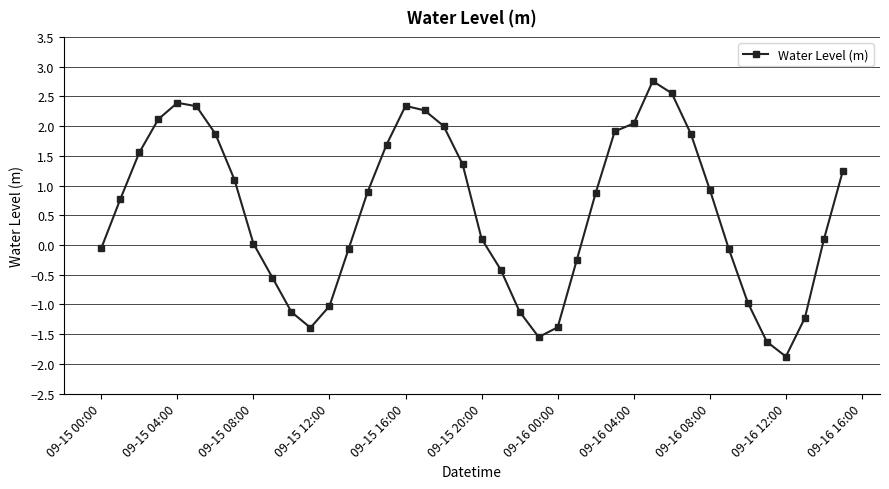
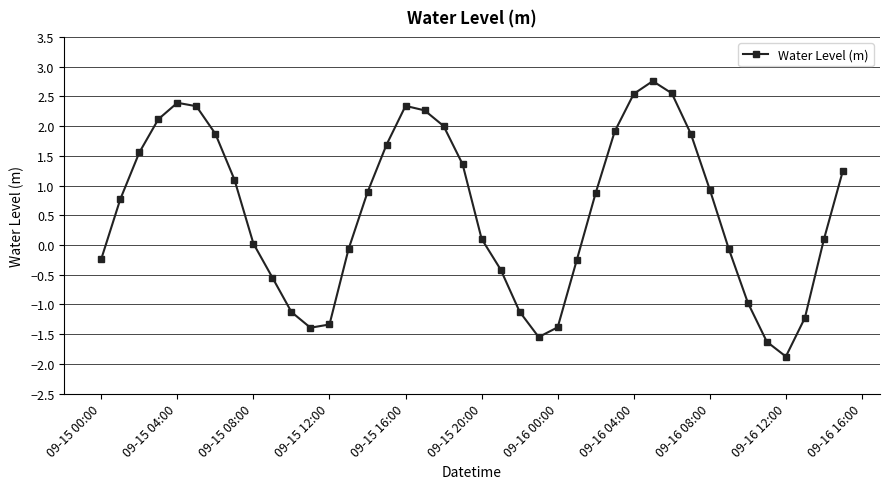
  {
-   "09-15 00:00": -0.1,
+   "09-15 00:00": -0.2,
    "09-15 04:00": 2.4,
    "09-15 08:00": 0.0,
-   "09-15 12:00": -1.0,
+   "09-15 12:00": -1.3,
    "09-15 16:00": 2.3,
    "09-15 20:00": 0.1,
    "09-16 00:00": -1.4,
-   "09-16 04:00": 2.0,
+   "09-16 04:00": 2.5,
    "09-16 08:00": 0.9,
    "09-16 12:00": -1.9
  }
